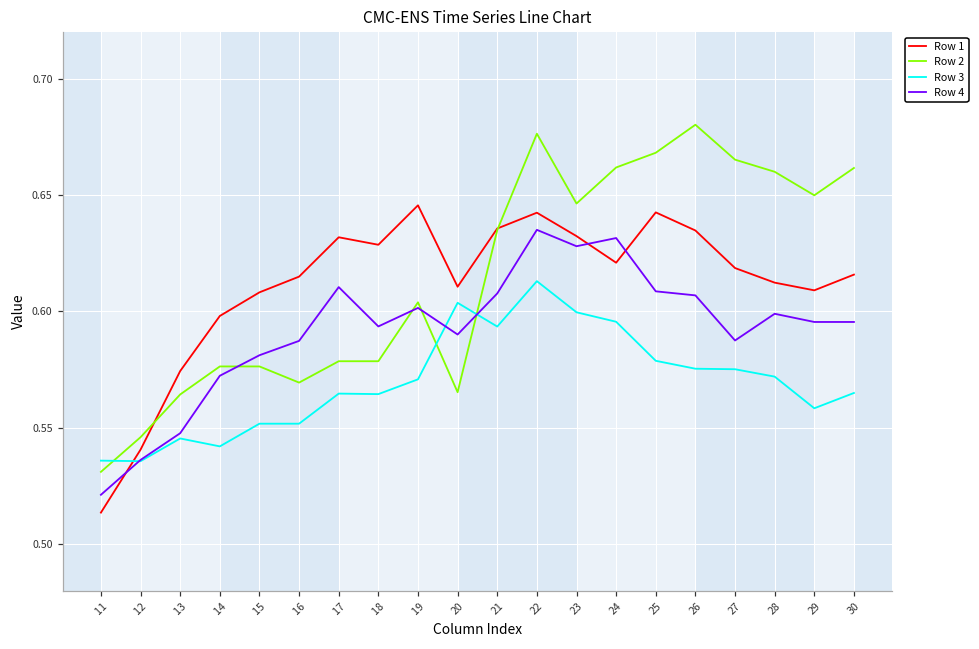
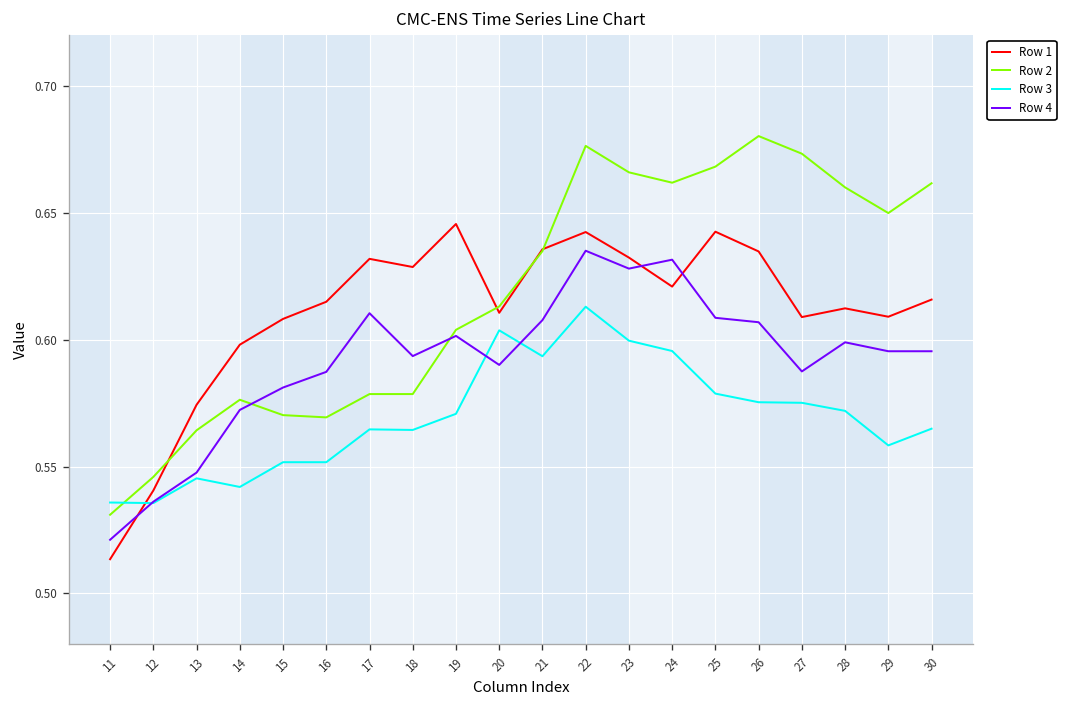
  {
    "Row 1": {
      "11": 0.514,
      "12": 0.541,
      "13": 0.574,
      "14": 0.598,
      "15": 0.608,
      "16": 0.615,
      "17": 0.632,
      "18": 0.629,
      "19": 0.646,
      "20": 0.611,
      "22": 0.642,
      "23": 0.632,
      "24": 0.621,
      "25": 0.643,
      "26": 0.635,
-     "27": 0.619,
+     "27": 0.609,
      "28": 0.612,
      "29": 0.609,
      "30": 0.616
    },
    "Row 2": {
      "11": 0.531,
      "12": 0.546,
      "13": 0.564,
      "14": 0.576,
-     "15": 0.576,
+     "15": 0.570,
      "16": 0.569,
      "17": 0.579,
      "18": 0.579,
      "19": 0.604,
-     "20": 0.565,
+     "20": 0.613,
      "22": 0.676,
-     "23": 0.646,
+     "23": 0.666,
      "24": 0.662,
      "25": 0.668,
      "26": 0.680,
-     "27": 0.665,
+     "27": 0.673,
      "28": 0.660,
      "29": 0.650,
      "30": 0.662
    },
    "Row 3": {
      "11": 0.536,
      "13": 0.545,
      "14": 0.542,
      "15": 0.552,
      "16": 0.552,
      "17": 0.565,
      "18": 0.564,
      "19": 0.571,
      "20": 0.604,
      "21": 0.593,
      "22": 0.613,
      "23": 0.600,
      "24": 0.596,
      "25": 0.579,
      "26": 0.575,
      "27": 0.575,
      "28": 0.572,
      "29": 0.558,
      "30": 0.565
    },
    "Row 4": {
      "11": 0.521,
      "13": 0.548,
      "14": 0.572,
      "15": 0.581,
      "16": 0.587,
      "17": 0.610,
      "18": 0.594,
      "19": 0.602,
      "20": 0.590,
      "21": 0.608,
      "22": 0.635,
      "23": 0.628,
      "24": 0.632,
      "25": 0.609,
      "26": 0.607,
      "27": 0.588,
      "28": 0.599,
      "29": 0.595,
      "30": 0.595
    }
  }
